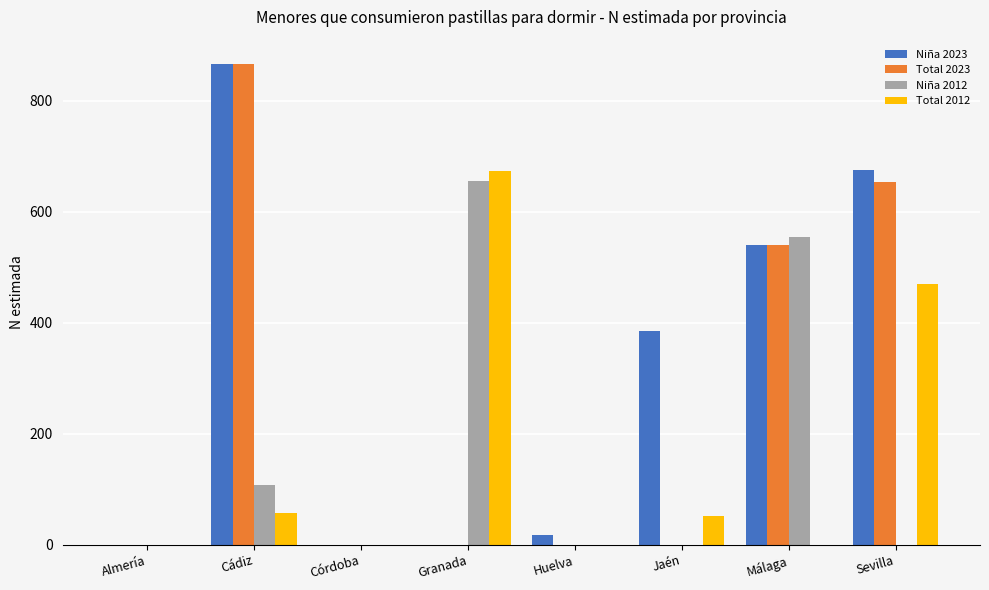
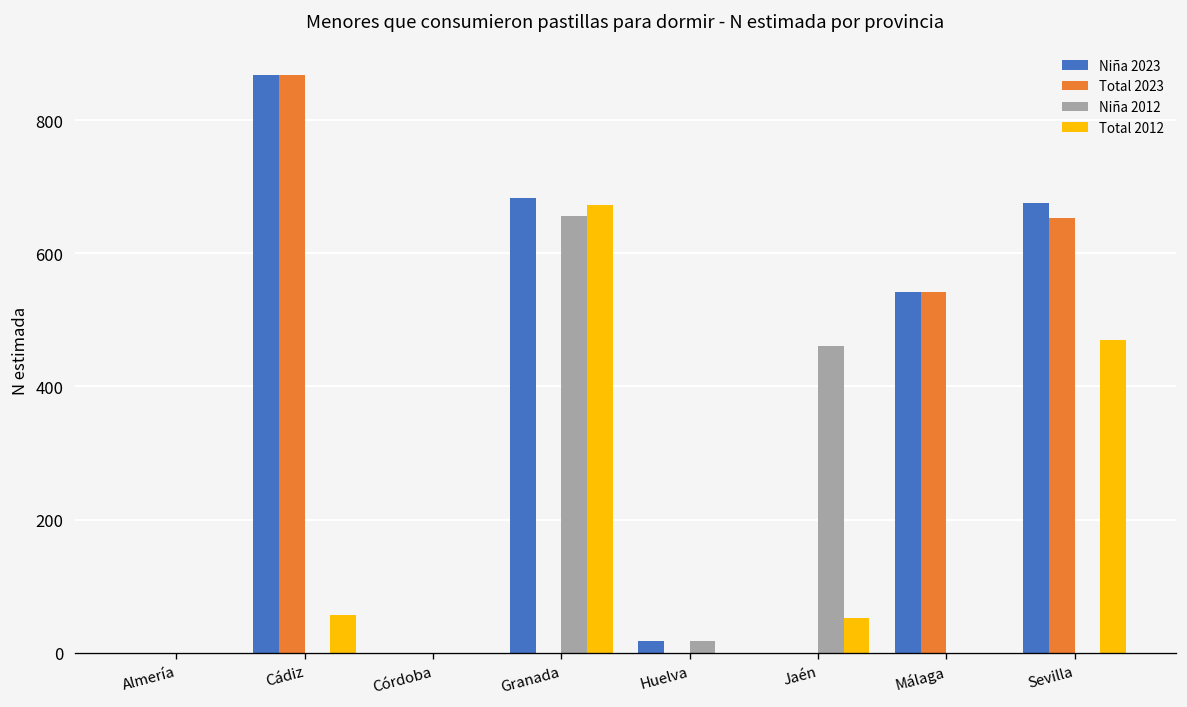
  {
    "Niña 2023": {
      "Almería": 0,
      "Cádiz": 870,
      "Córdoba": 0,
-     "Granada": 0,
+     "Granada": 680,
      "Huelva": 20,
-     "Jaén": 390,
+     "Jaén": 0,
      "Málaga": 540,
      "Sevilla": 680
    },
    "Total 2023": {
      "Almería": 0,
      "Cádiz": 870,
      "Córdoba": 0,
      "Granada": 0,
      "Huelva": 0,
      "Jaén": 0,
      "Málaga": 540,
      "Sevilla": 650
    },
    "Niña 2012": {
      "Almería": 0,
-     "Cádiz": 110,
+     "Cádiz": 0,
      "Córdoba": 0,
      "Granada": 660,
-     "Huelva": 0,
-     "Jaén": 0,
-     "Málaga": 560,
+     "Huelva": 20,
+     "Jaén": 460,
+     "Málaga": 0,
      "Sevilla": 0
    },
    "Total 2012": {
      "Almería": 0,
      "Cádiz": 60,
      "Córdoba": 0,
      "Granada": 670,
      "Huelva": 0,
      "Jaén": 50,
      "Málaga": 0,
      "Sevilla": 470
    }
  }
